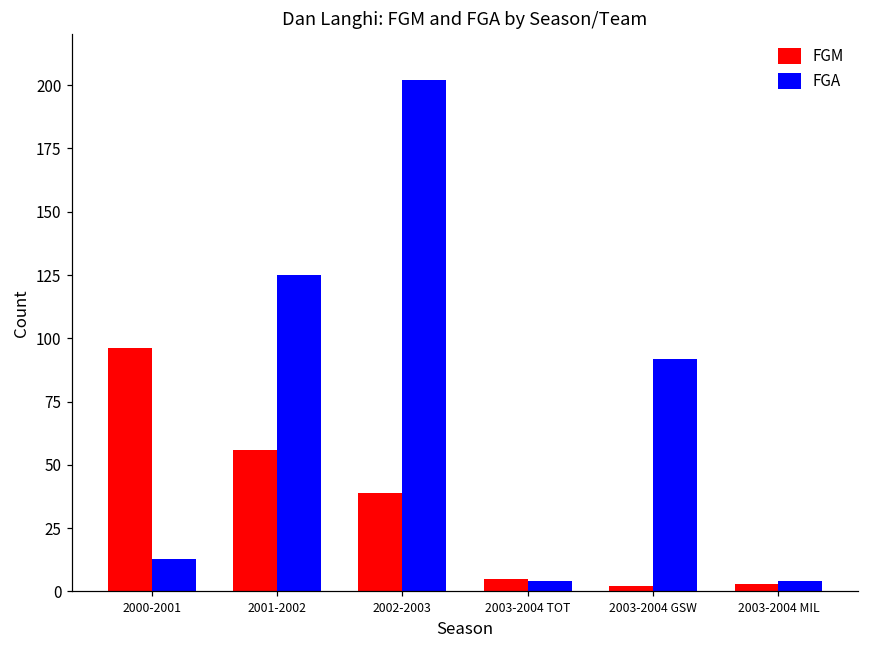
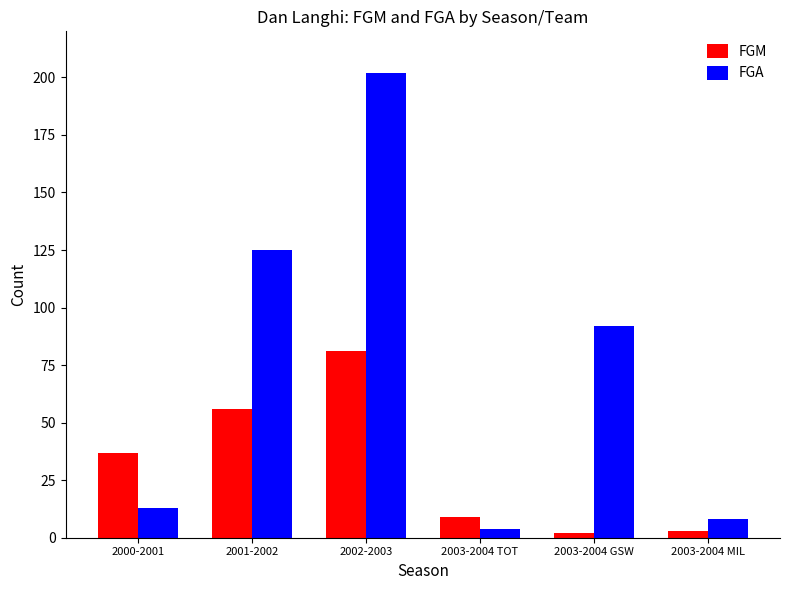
  {
    "FGM": {
-     "2000-2001": 96,
+     "2000-2001": 37,
      "2001-2002": 56,
-     "2002-2003": 39,
-     "2003-2004 TOT": 5,
+     "2002-2003": 81,
+     "2003-2004 TOT": 9,
      "2003-2004 GSW": 2,
      "2003-2004 MIL": 3
    },
    "FGA": {
      "2000-2001": 13,
      "2001-2002": 125,
      "2002-2003": 202,
      "2003-2004 TOT": 4,
      "2003-2004 GSW": 92,
-     "2003-2004 MIL": 4
+     "2003-2004 MIL": 8
    }
  }
